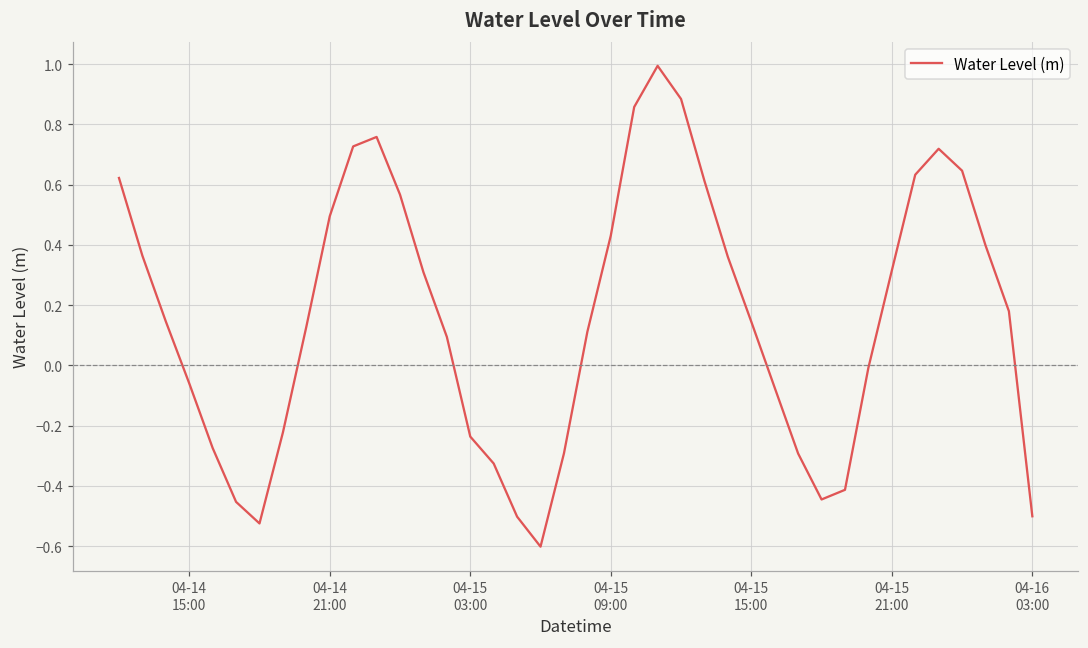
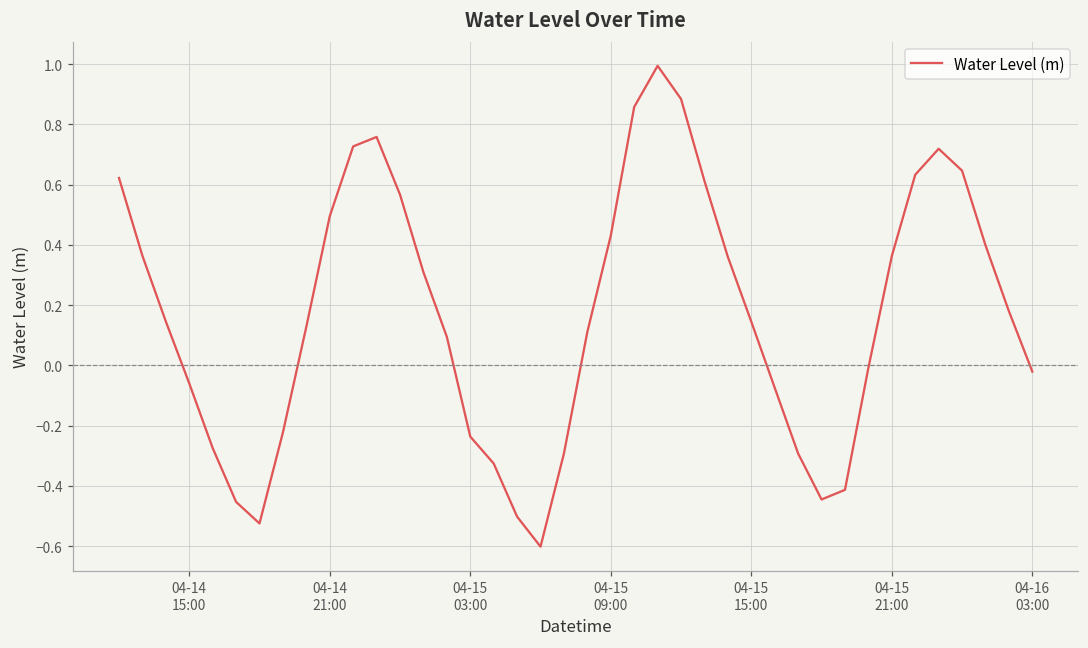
  {
    "04-14 15:00": -0.06,
    "04-14 21:00": 0.50,
    "04-15 03:00": -0.24,
    "04-15 09:00": 0.43,
    "04-15 15:00": 0.15,
-   "04-15 21:00": 0.31,
-   "04-16 03:00": -0.50
+   "04-15 21:00": 0.36,
+   "04-16 03:00": -0.02
  }
